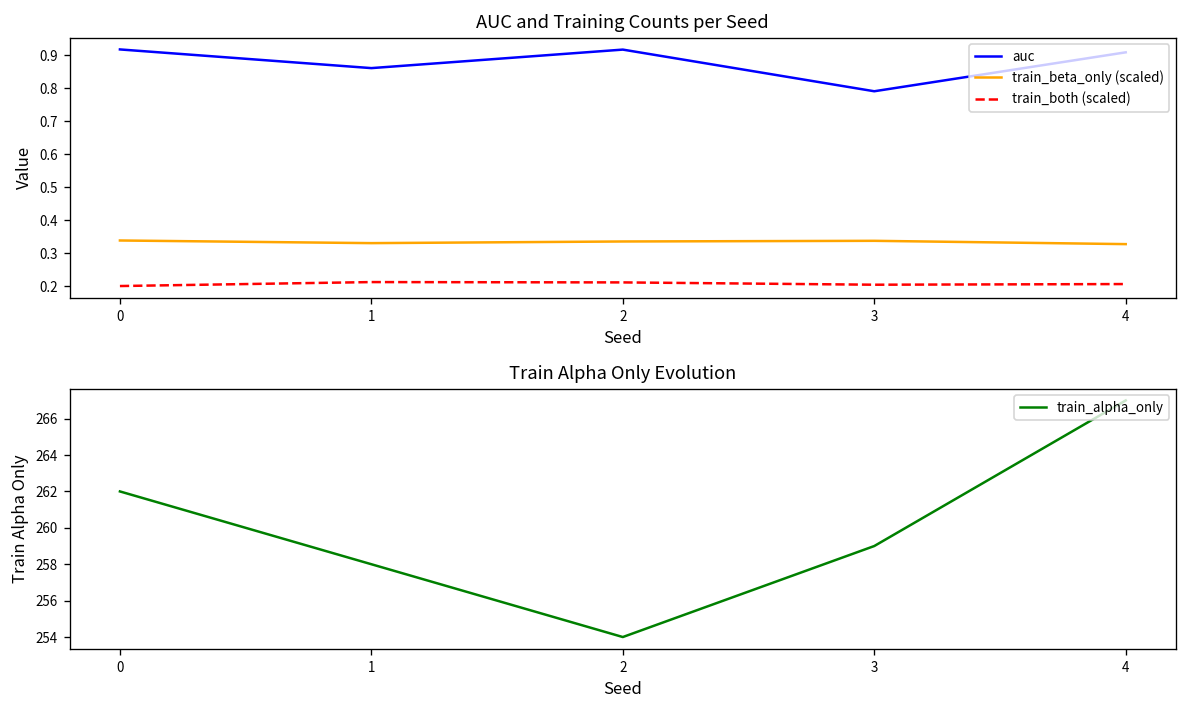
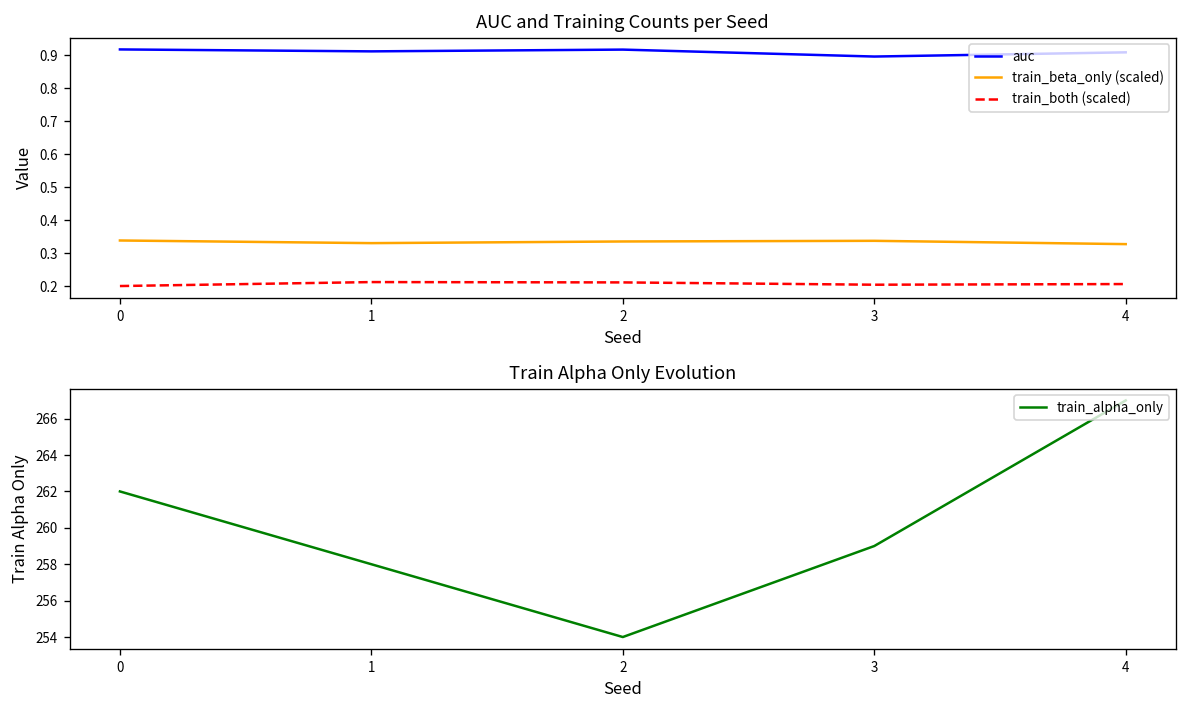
  {
    "AUC and Training Counts per Seed": {
      "auc": {
        "0": 0.92,
-       "1": 0.86,
+       "1": 0.91,
        "2": 0.92,
-       "3": 0.79
+       "3": 0.90
      },
      "train_beta_only (scaled)": {
        "0": 0.34,
        "1": 0.33,
        "2": 0.34,
        "3": 0.34,
        "4": 0.33
      },
      "train_both (scaled)": {
        "0": 0.20,
        "1": 0.21,
        "2": 0.21,
        "3": 0.20,
        "4": 0.21
      }
    },
    "Train Alpha Only Evolution": {
      "0": 262.0,
      "1": 258.0,
      "2": 254.0,
      "3": 259.0
    }
  }
